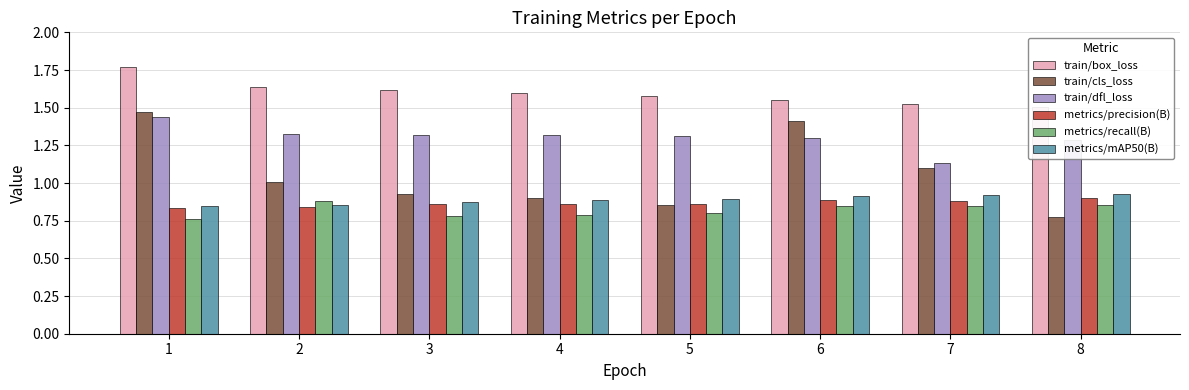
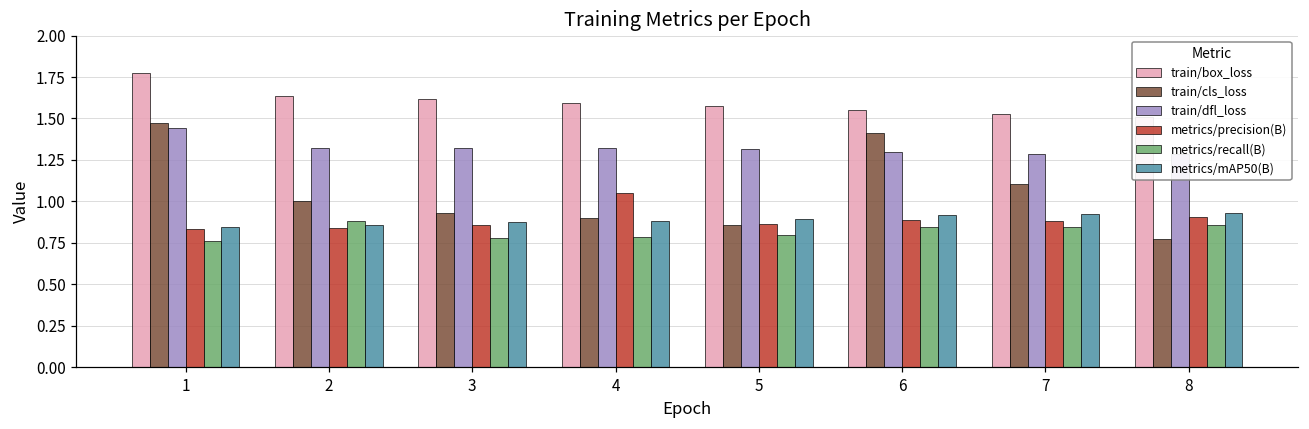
  {
    "train/box_loss": {
      "1": 1.77,
      "2": 1.63,
      "3": 1.61,
      "4": 1.60,
      "5": 1.57,
      "6": 1.55,
      "7": 1.53
    },
    "train/cls_loss": {
      "1": 1.47,
      "2": 1.00,
      "3": 0.93,
      "4": 0.90,
      "5": 0.86,
      "6": 1.41,
      "7": 1.10,
      "8": 0.77
    },
    "train/dfl_loss": {
      "1": 1.44,
      "2": 1.32,
      "3": 1.32,
      "4": 1.32,
      "5": 1.31,
      "6": 1.30,
-     "7": 1.13
+     "7": 1.29
    },
    "metrics/precision(B)": {
      "1": 0.83,
      "2": 0.84,
      "3": 0.86,
-     "4": 0.86,
+     "4": 1.05,
      "5": 0.86,
      "6": 0.89,
      "7": 0.88,
      "8": 0.90
    },
    "metrics/recall(B)": {
      "1": 0.76,
      "2": 0.88,
      "3": 0.78,
      "4": 0.78,
      "5": 0.80,
      "6": 0.84,
      "7": 0.85,
      "8": 0.86
    },
    "metrics/mAP50(B)": {
      "1": 0.85,
      "2": 0.85,
      "3": 0.88,
      "4": 0.88,
      "5": 0.89,
      "6": 0.92,
      "7": 0.92,
      "8": 0.93
    }
  }
